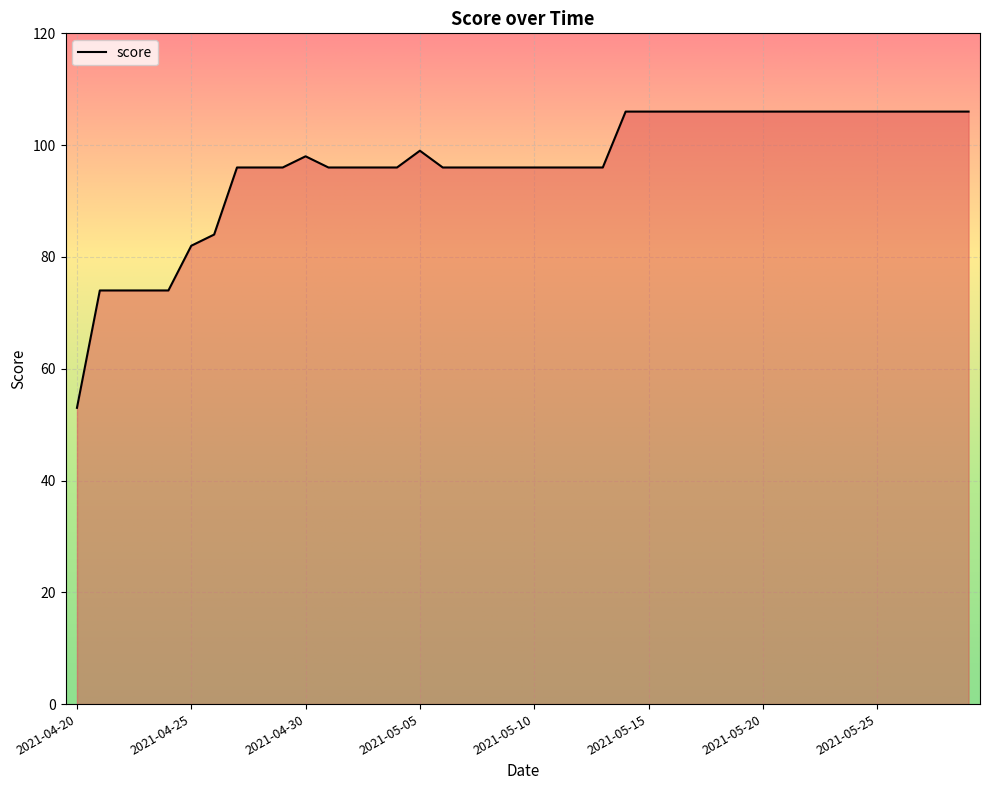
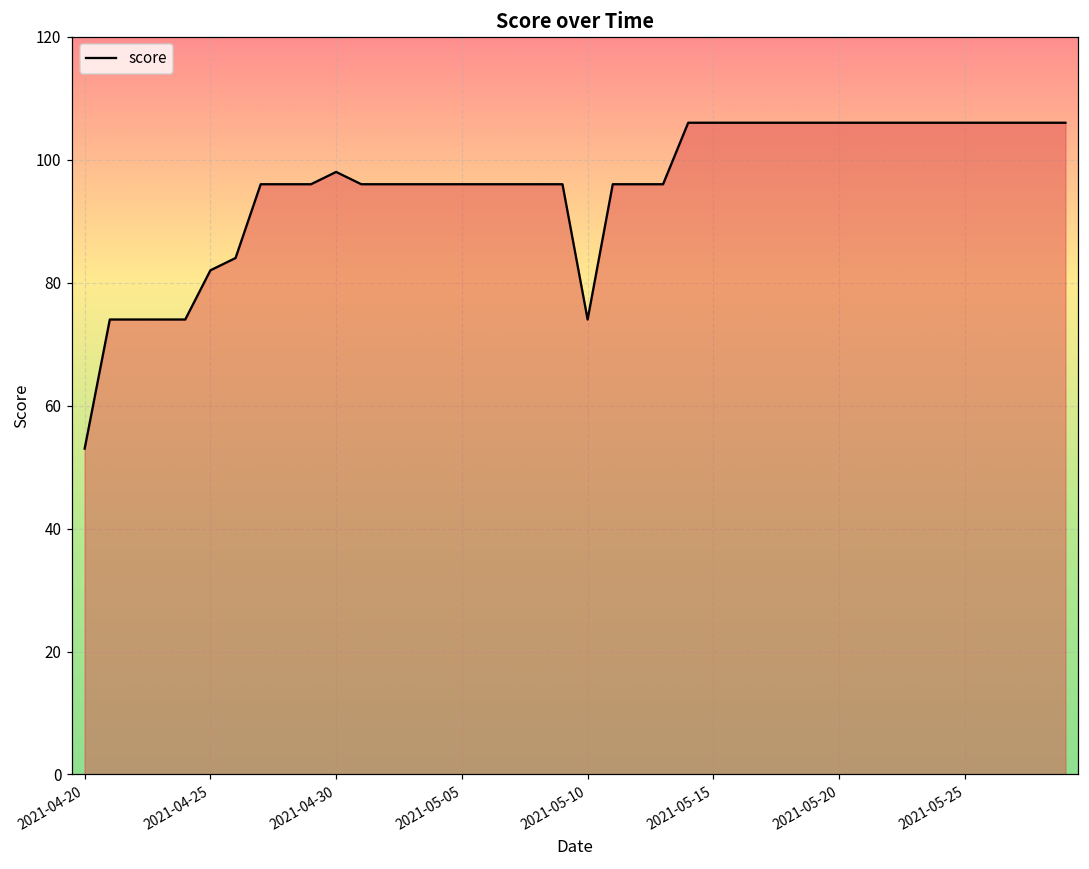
  {
    "2021-04-20": 53,
    "2021-04-25": 82,
    "2021-04-30": 98,
-   "2021-05-05": 99,
-   "2021-05-10": 96,
+   "2021-05-05": 96,
+   "2021-05-10": 74,
    "2021-05-15": 106,
    "2021-05-20": 106,
    "2021-05-25": 106
  }
